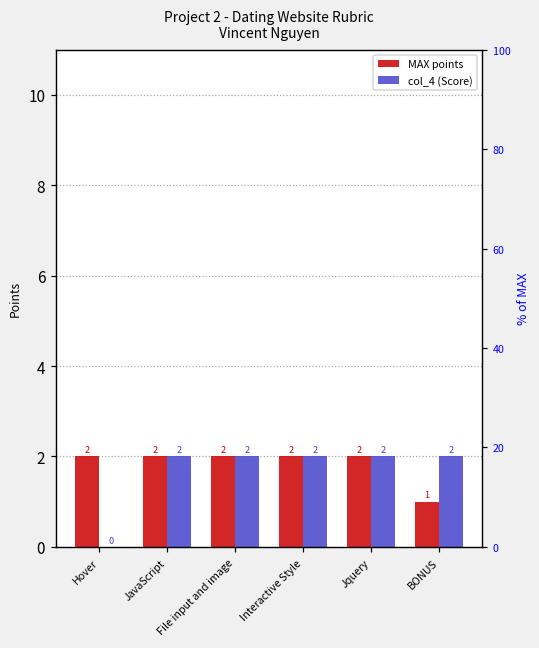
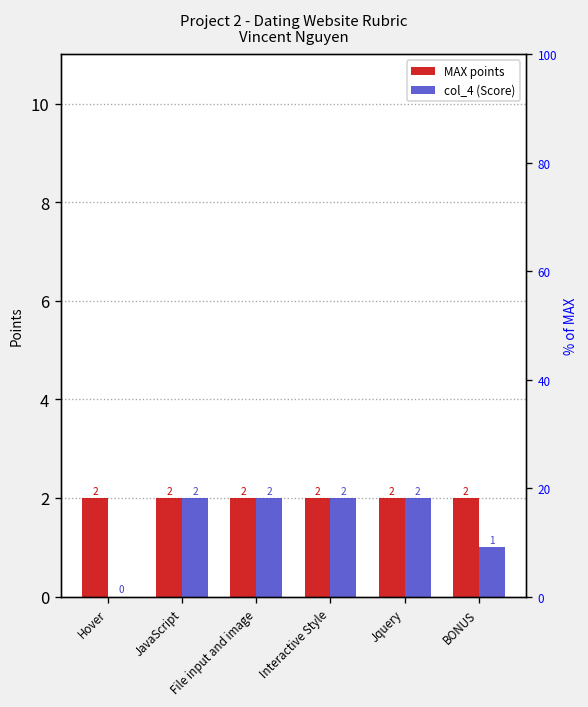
  {
    "MAX points": {
      "Hover": 2,
      "JavaScript": 2,
      "File input and image": 2,
      "Interactive Style": 2,
      "Jquery": 2,
-     "BONUS": 1
+     "BONUS": 2
    },
    "col_4 (Score)": {
      "Hover": 0,
      "JavaScript": 2,
      "File input and image": 2,
      "Interactive Style": 2,
      "Jquery": 2,
-     "BONUS": 2
+     "BONUS": 1
    }
  }
